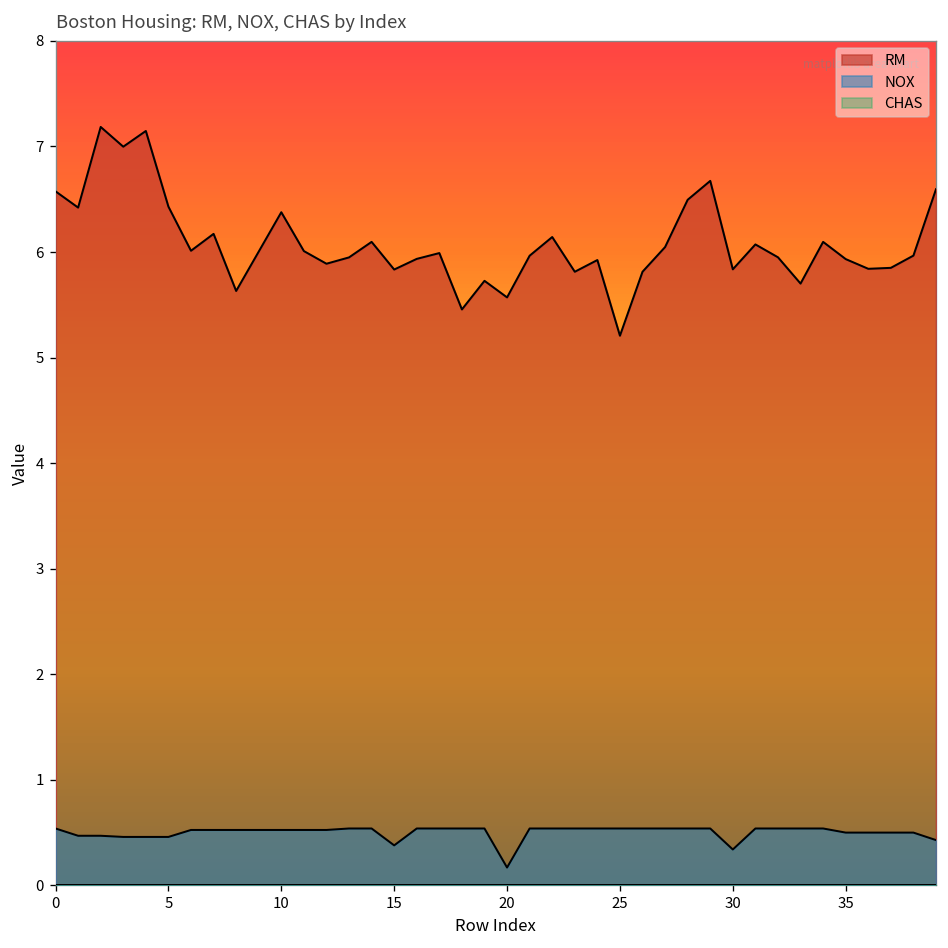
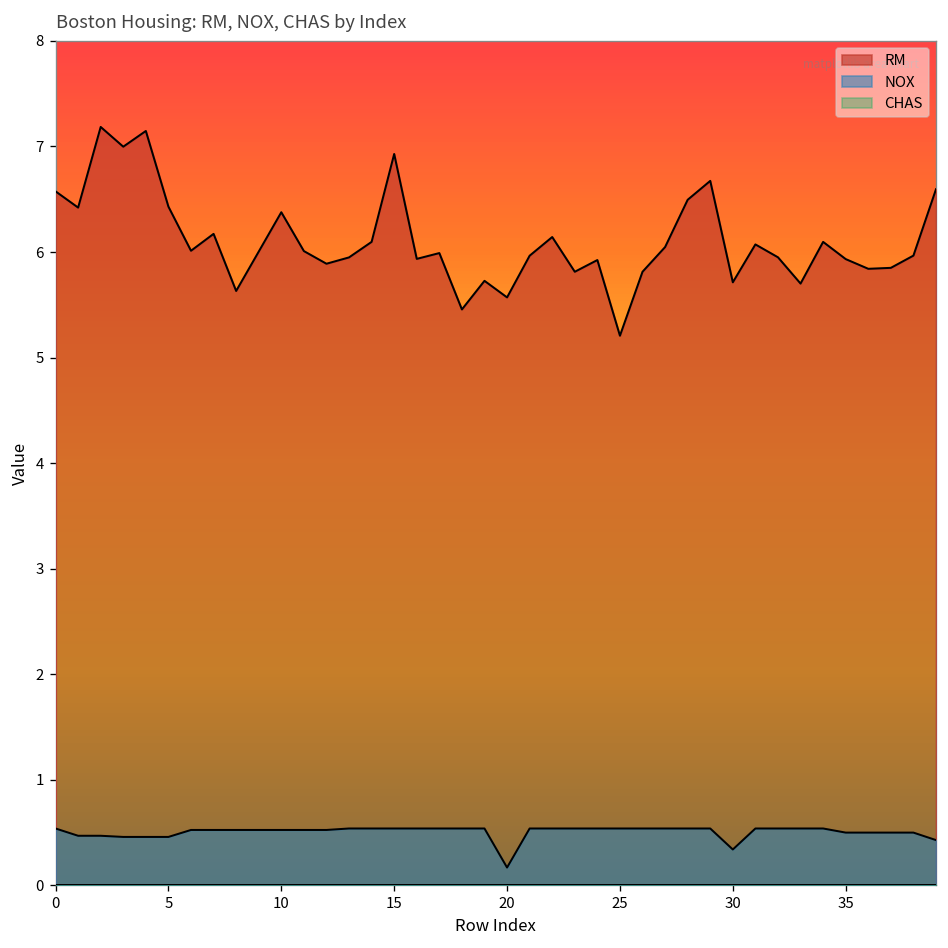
  {
    "RM": {
      "0": 6.6,
      "5": 6.4,
      "10": 6.4,
-     "15": 5.8,
+     "15": 6.9,
      "20": 5.6,
      "25": 5.2,
-     "30": 5.8,
+     "30": 5.7,
      "35": 5.9
    },
    "NOX": {
      "0": 0.5,
      "5": 0.5,
      "10": 0.5,
-     "15": 0.4,
+     "15": 0.5,
      "20": 0.2,
      "25": 0.5,
      "30": 0.3,
      "35": 0.5
    },
    "CHAS": {
      "0": 0.0,
      "5": 0.0,
      "10": 0.0,
      "15": 0.0,
      "20": 0.0,
      "25": 0.0,
      "30": 0.0,
      "35": 0.0
    }
  }
